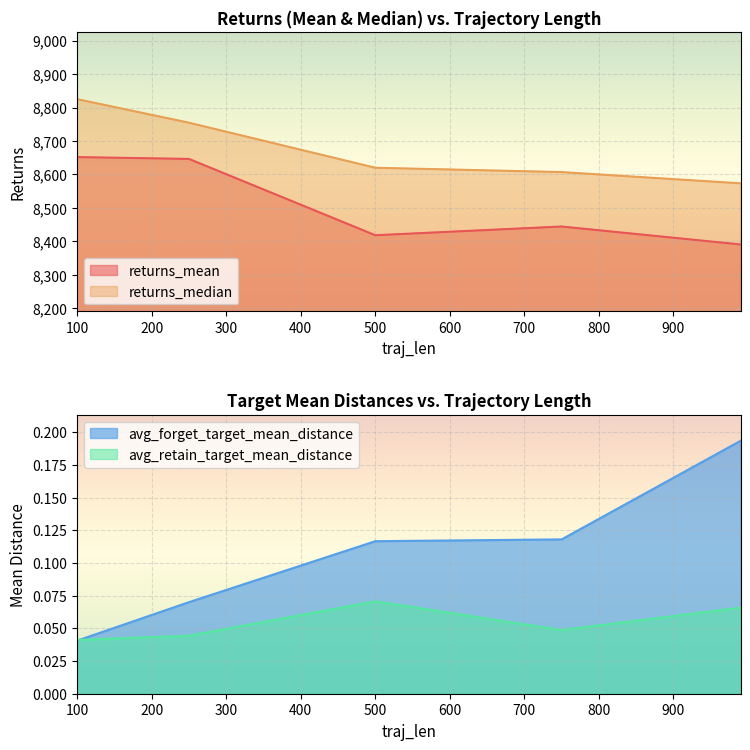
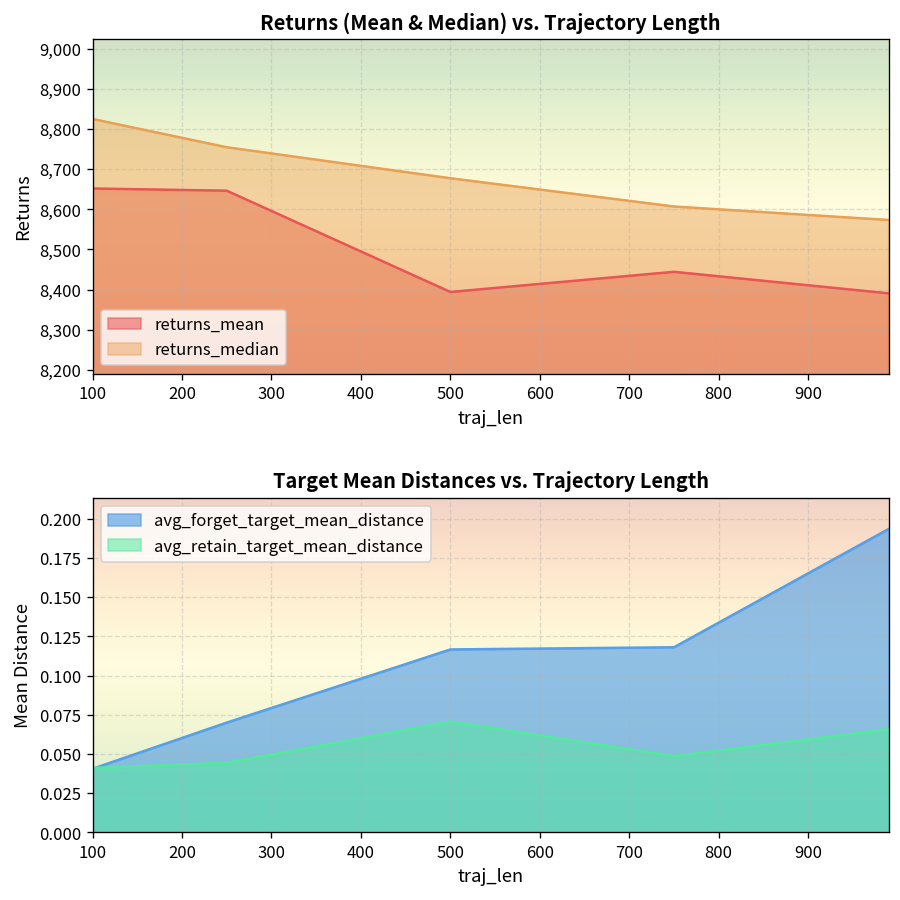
  {
    "Returns (Mean & Median) vs. Trajectory Length": {
      "returns_mean": {
        "100": "8,650",
-       "500": "8,420"
+       "500": "8,390"
      },
      "returns_median": {
        "100": "8,830",
-       "500": "8,620"
+       "500": "8,680"
      }
    },
    "Target Mean Distances vs. Trajectory Length": {
      "avg_forget_target_mean_distance": {
        "500": "0.117"
      },
      "avg_retain_target_mean_distance": {
        "500": "0.071"
      }
    }
  }
